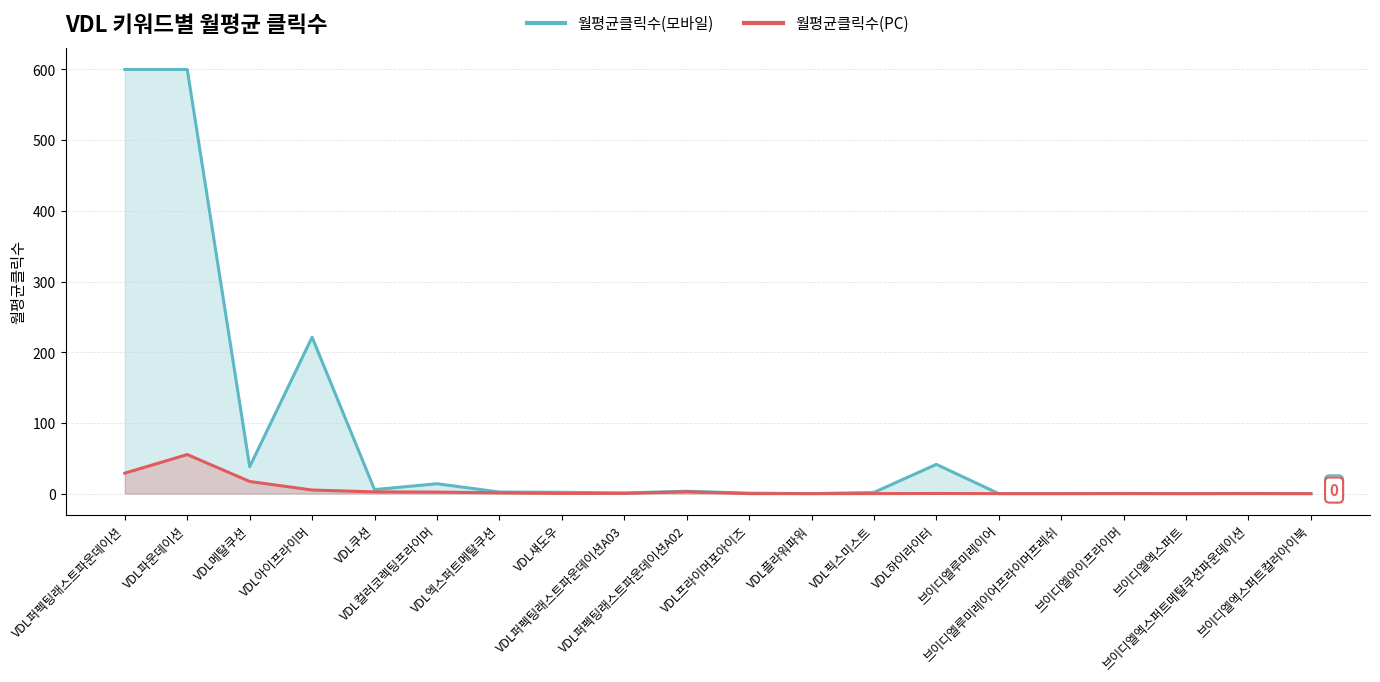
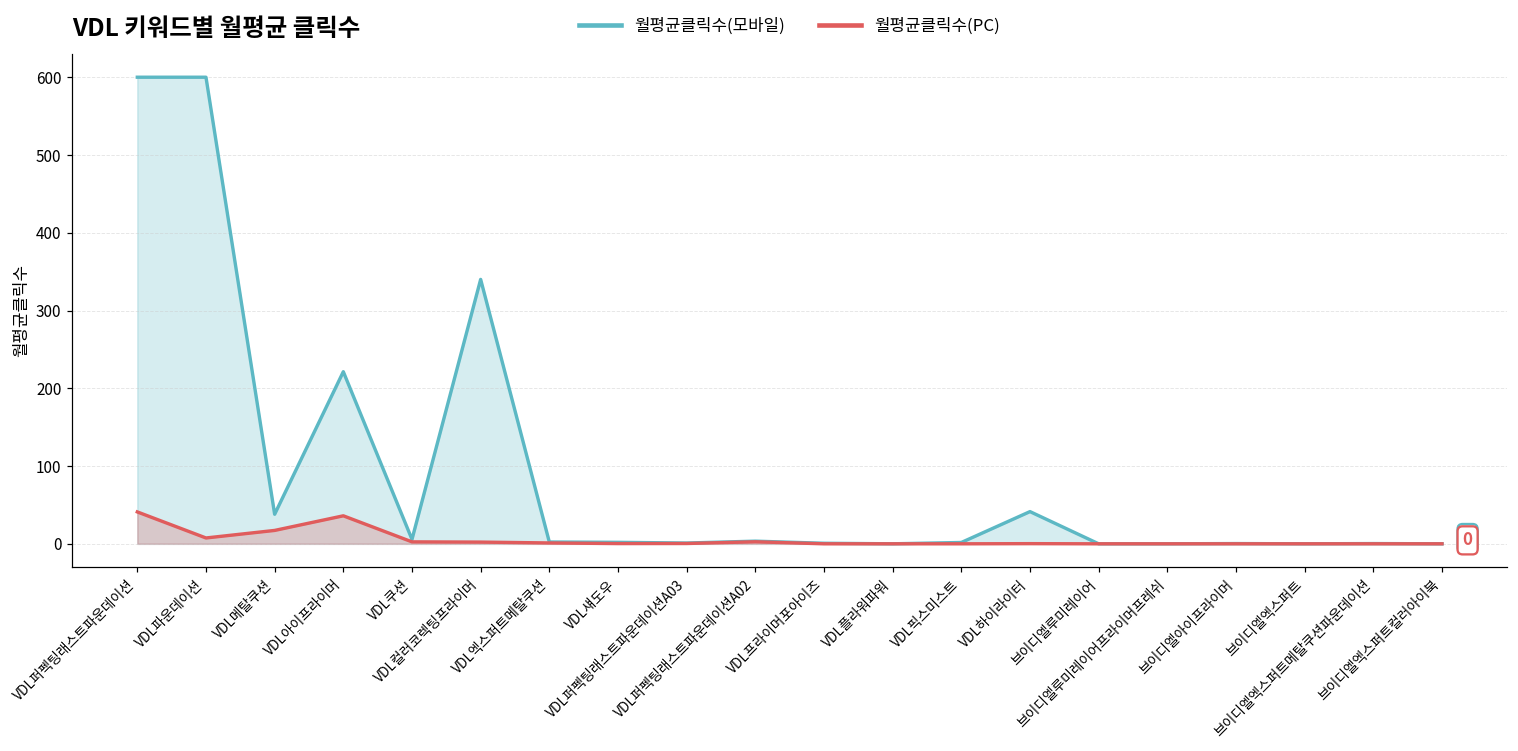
  {
    "월평균클릭수(모바일)": {
      "VDL퍼펙팅래스트파운데이션": 600,
      "VDL파운데이션": 600,
      "VDL메탈쿠션": 40,
      "VDL아이프라이머": 220,
-     "VDL컬러코렉팅프라이머": 10,
+     "VDL컬러코렉팅프라이머": 340,
      "VDL하이라이터": 40
    },
    "월평균클릭수(PC)": {
-     "VDL퍼펙팅래스트파운데이션": 30,
-     "VDL파운데이션": 60,
+     "VDL퍼펙팅래스트파운데이션": 40,
+     "VDL파운데이션": 10,
      "VDL메탈쿠션": 20,
-     "VDL아이프라이머": 10,
+     "VDL아이프라이머": 40,
      "VDL컬러코렉팅프라이머": 0,
      "VDL하이라이터": 0
    }
  }
